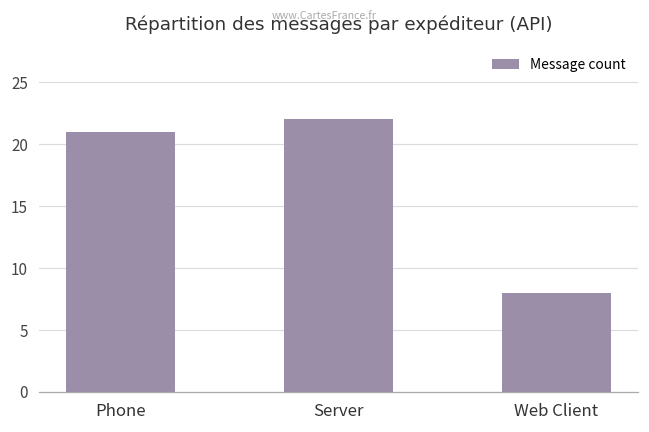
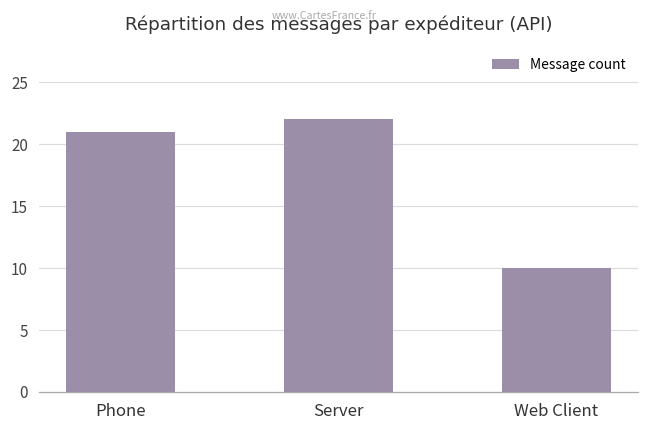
  {
    "Phone": 21,
    "Server": 22,
-   "Web Client": 8
+   "Web Client": 10
  }
